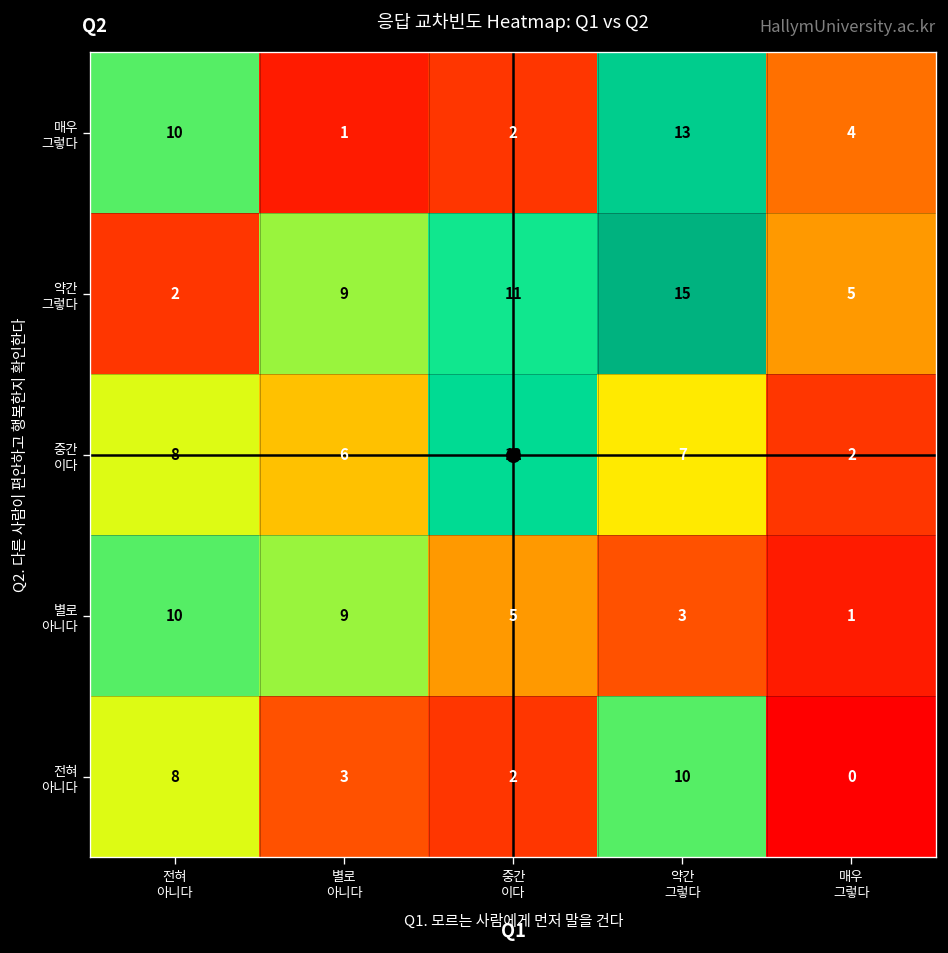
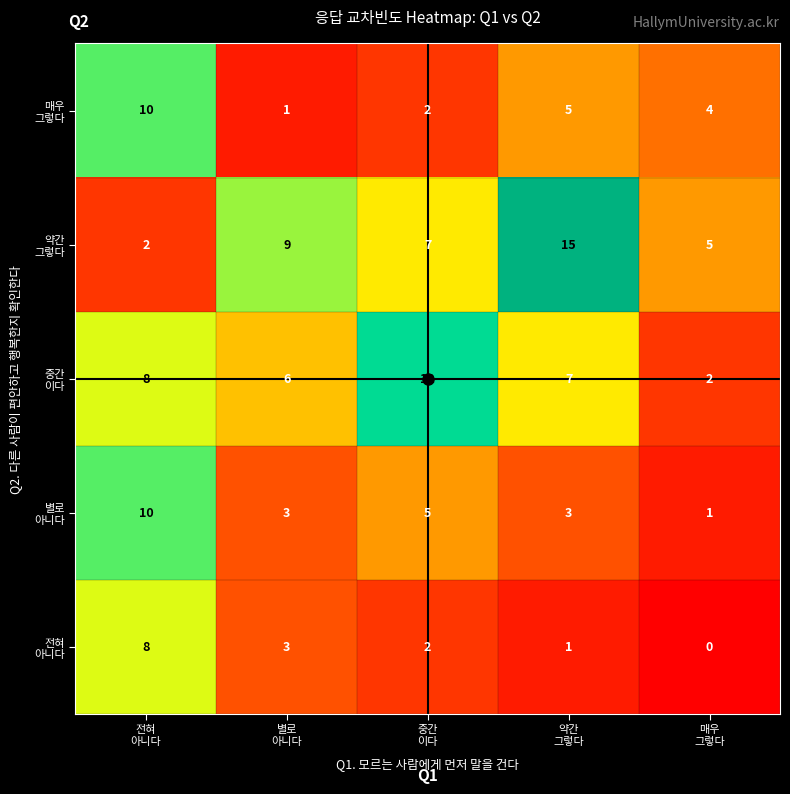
  {
    "매우 그렇다": {
      "전혀 아니다": 10,
      "별로 아니다": 1,
      "중간 이다": 2,
-     "약간 그렇다": 13,
+     "약간 그렇다": 5,
      "매우 그렇다": 4
    },
    "약간 그렇다": {
      "전혀 아니다": 2,
      "별로 아니다": 9,
-     "중간 이다": 11,
+     "중간 이다": 7,
      "약간 그렇다": 15,
      "매우 그렇다": 5
    },
    "중간 이다": {
      "전혀 아니다": 8,
      "별로 아니다": 6,
      "약간 그렇다": 7,
      "매우 그렇다": 2
    },
    "별로 아니다": {
      "전혀 아니다": 10,
-     "별로 아니다": 9,
+     "별로 아니다": 3,
      "중간 이다": 5,
      "약간 그렇다": 3,
      "매우 그렇다": 1
    },
    "전혀 아니다": {
      "전혀 아니다": 8,
      "별로 아니다": 3,
      "중간 이다": 2,
-     "약간 그렇다": 10,
+     "약간 그렇다": 1,
      "매우 그렇다": 0
    }
  }
